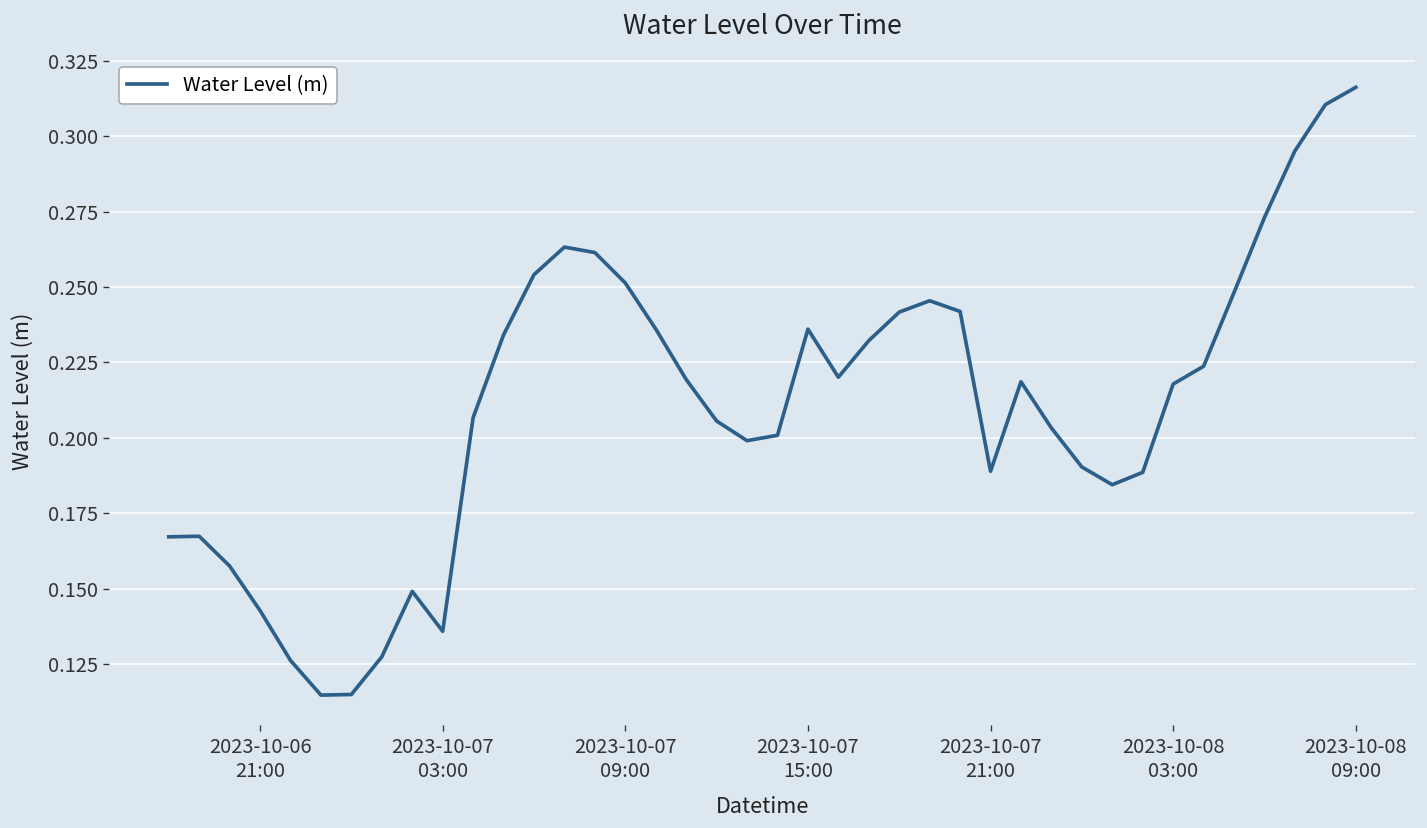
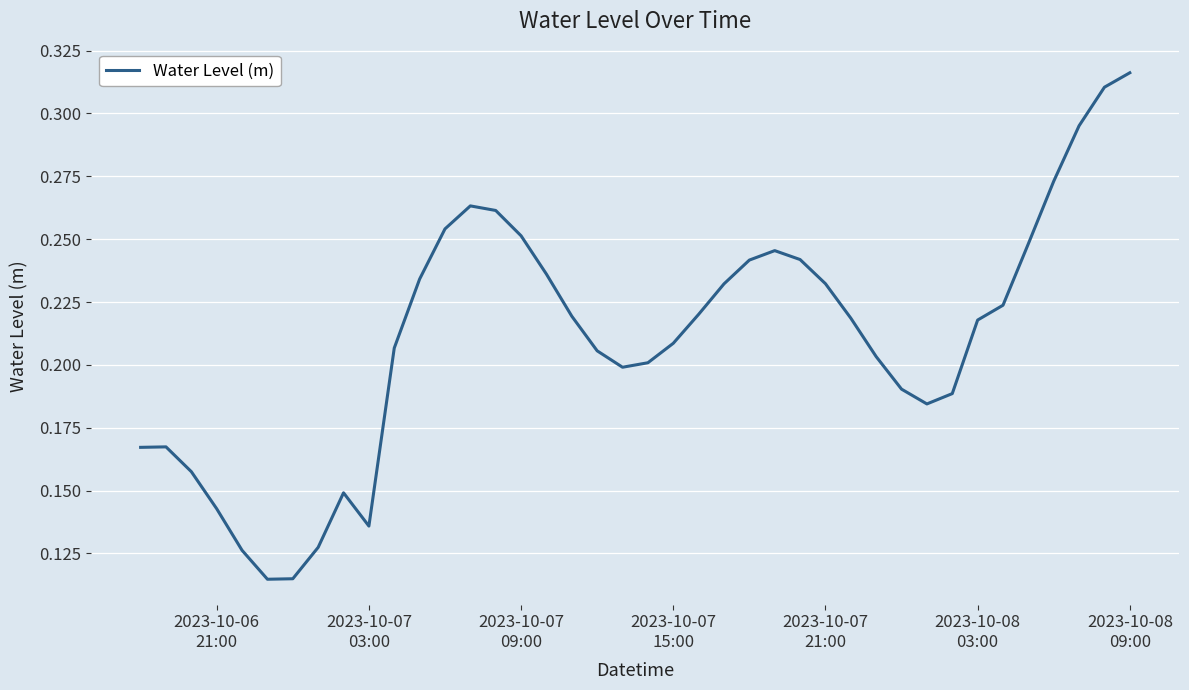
  {
    "2023-10-06 21:00": 0.143,
    "2023-10-07 03:00": 0.136,
    "2023-10-07 09:00": 0.251,
-   "2023-10-07 15:00": 0.236,
-   "2023-10-07 21:00": 0.189,
+   "2023-10-07 15:00": 0.209,
+   "2023-10-07 21:00": 0.232,
    "2023-10-08 03:00": 0.218,
    "2023-10-08 09:00": 0.316
  }
